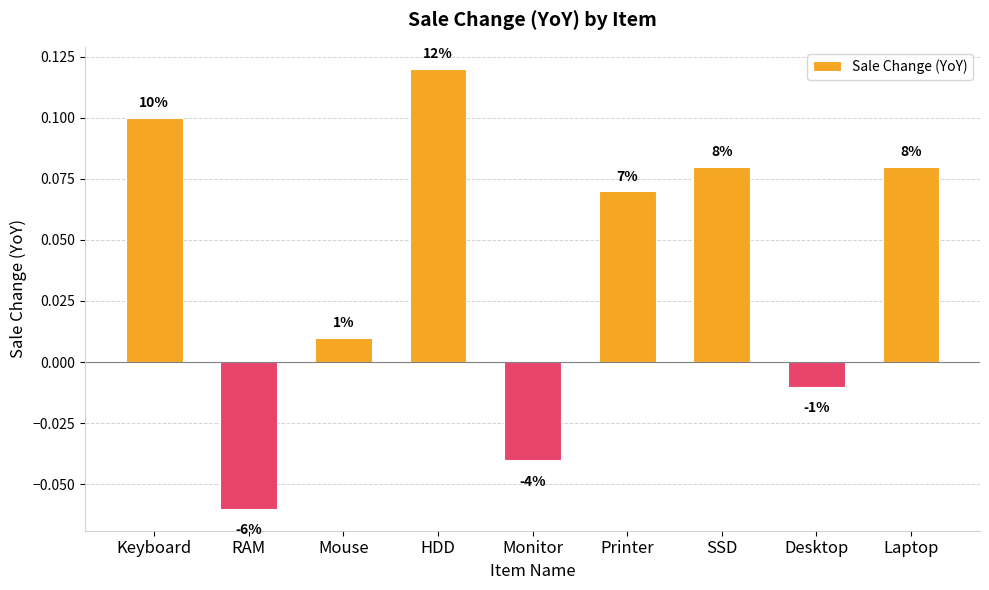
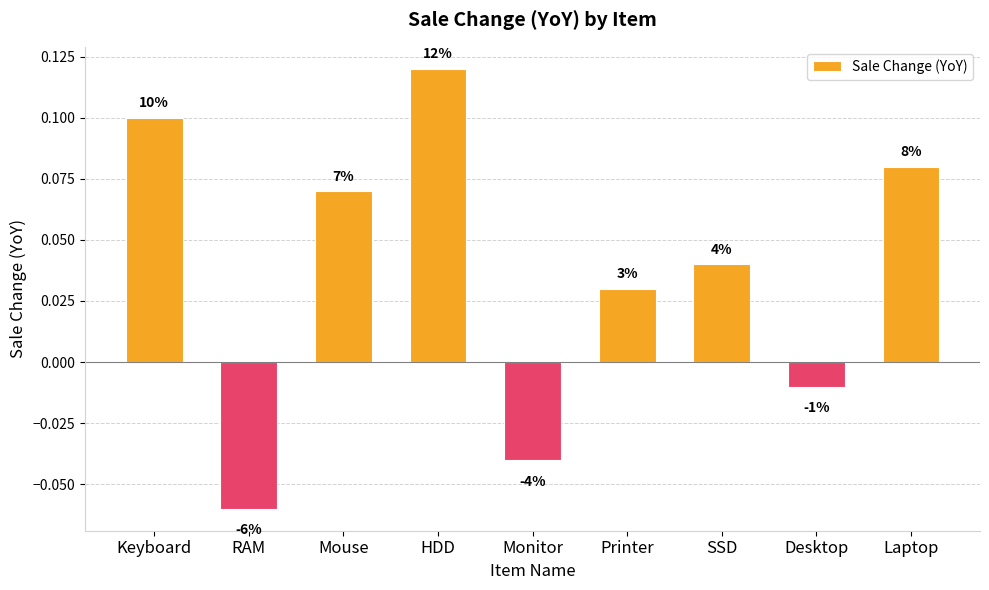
  {
    "Keyboard": "10%",
    "RAM": "-6%",
-   "Mouse": "1%",
+   "Mouse": "7%",
    "HDD": "12%",
    "Monitor": "-4%",
-   "Printer": "7%",
-   "SSD": "8%",
+   "Printer": "3%",
+   "SSD": "4%",
    "Desktop": "-1%",
    "Laptop": "8%"
  }
